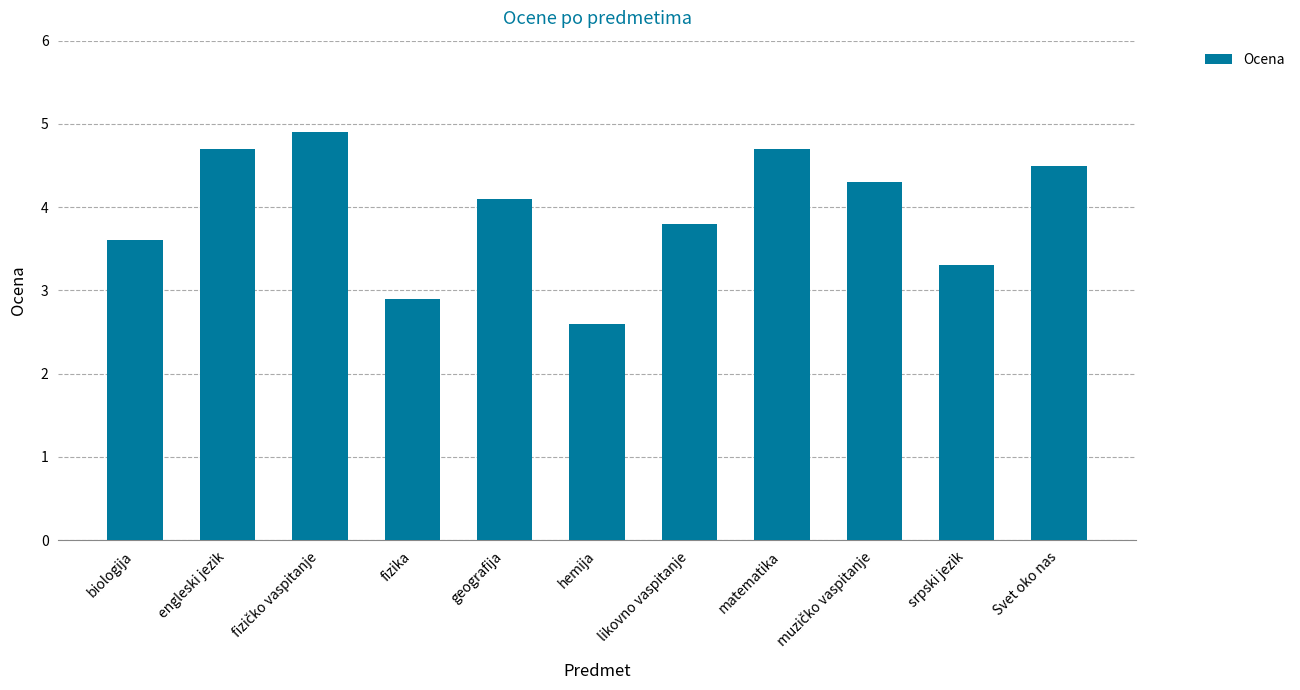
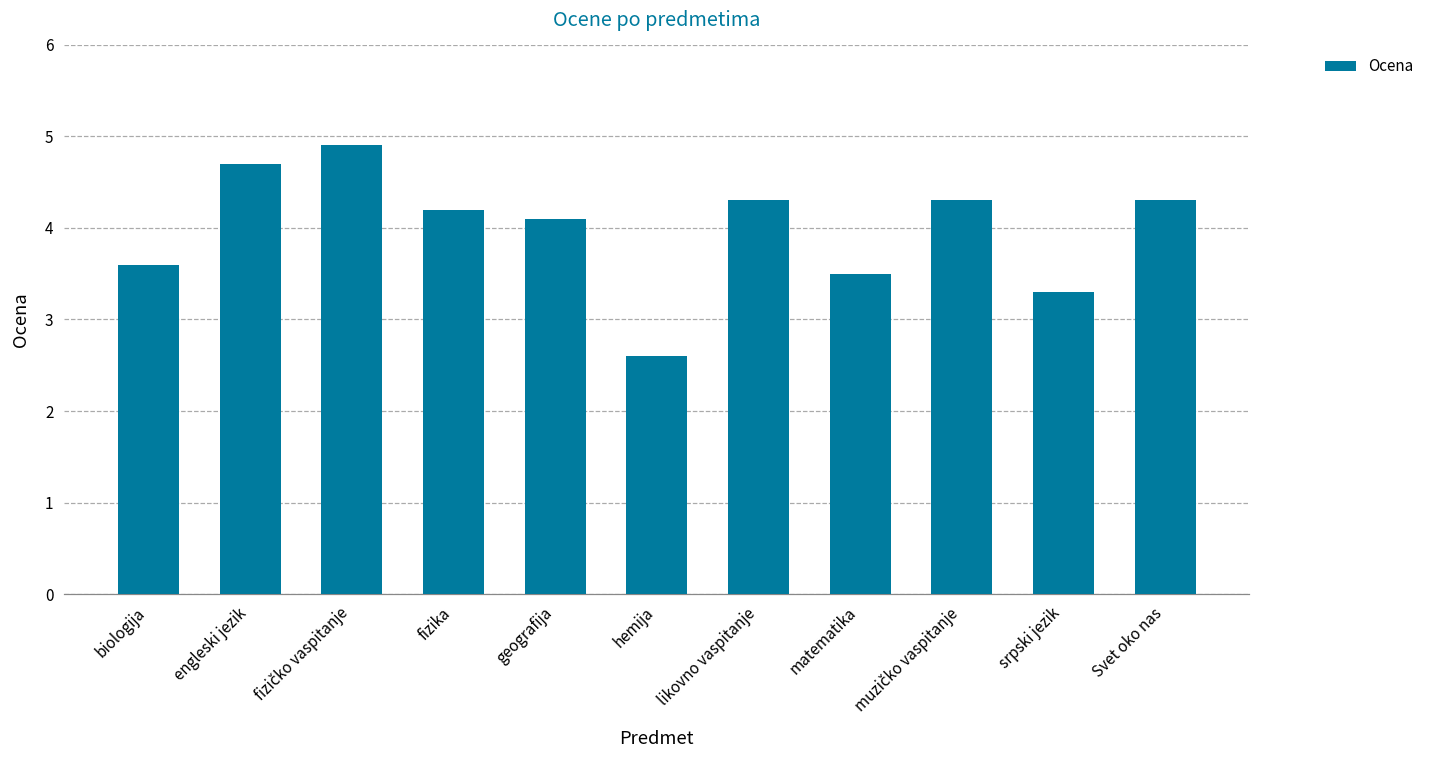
  {
    "biologija": 3.6,
    "engleski jezik": 4.7,
    "fizičko vaspitanje": 4.9,
-   "fizika": 2.9,
+   "fizika": 4.2,
    "geografija": 4.1,
    "hemija": 2.6,
-   "likovno vaspitanje": 3.8,
-   "matematika": 4.7,
+   "likovno vaspitanje": 4.3,
+   "matematika": 3.5,
    "muzičko vaspitanje": 4.3,
    "srpski jezik": 3.3,
-   "Svet oko nas": 4.5
+   "Svet oko nas": 4.3
  }
